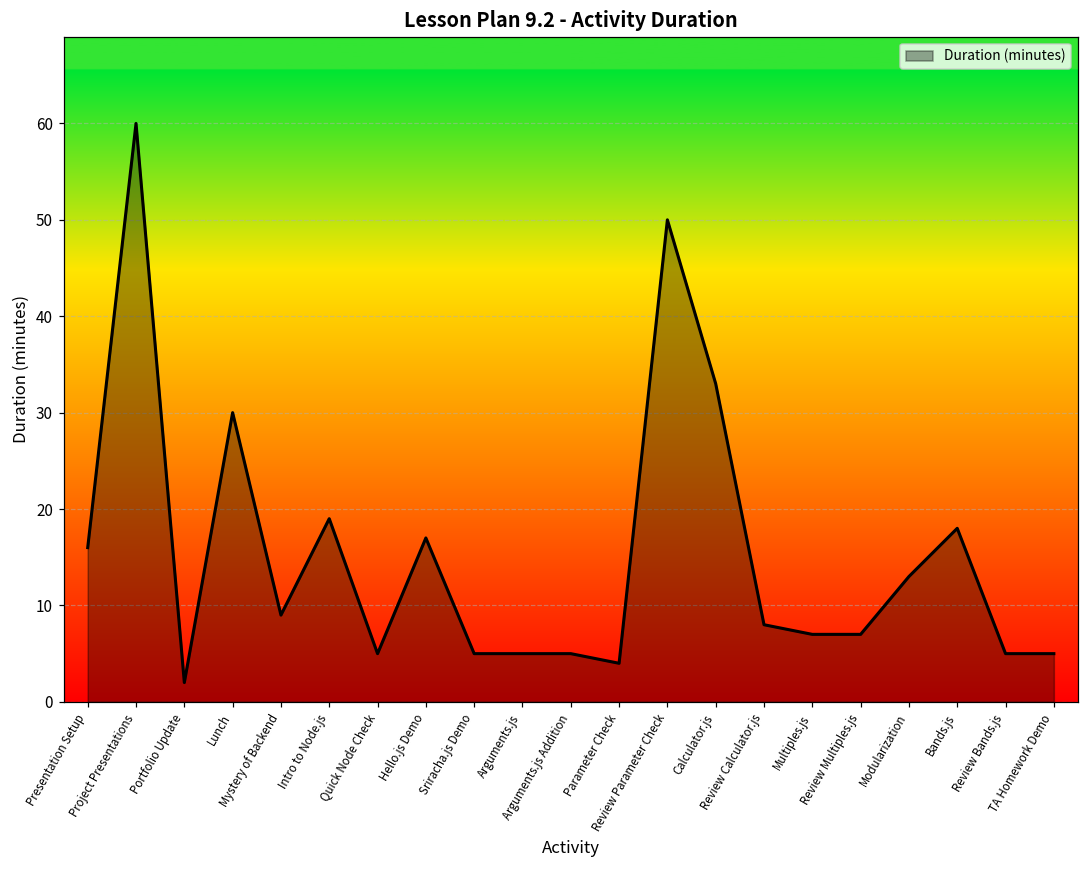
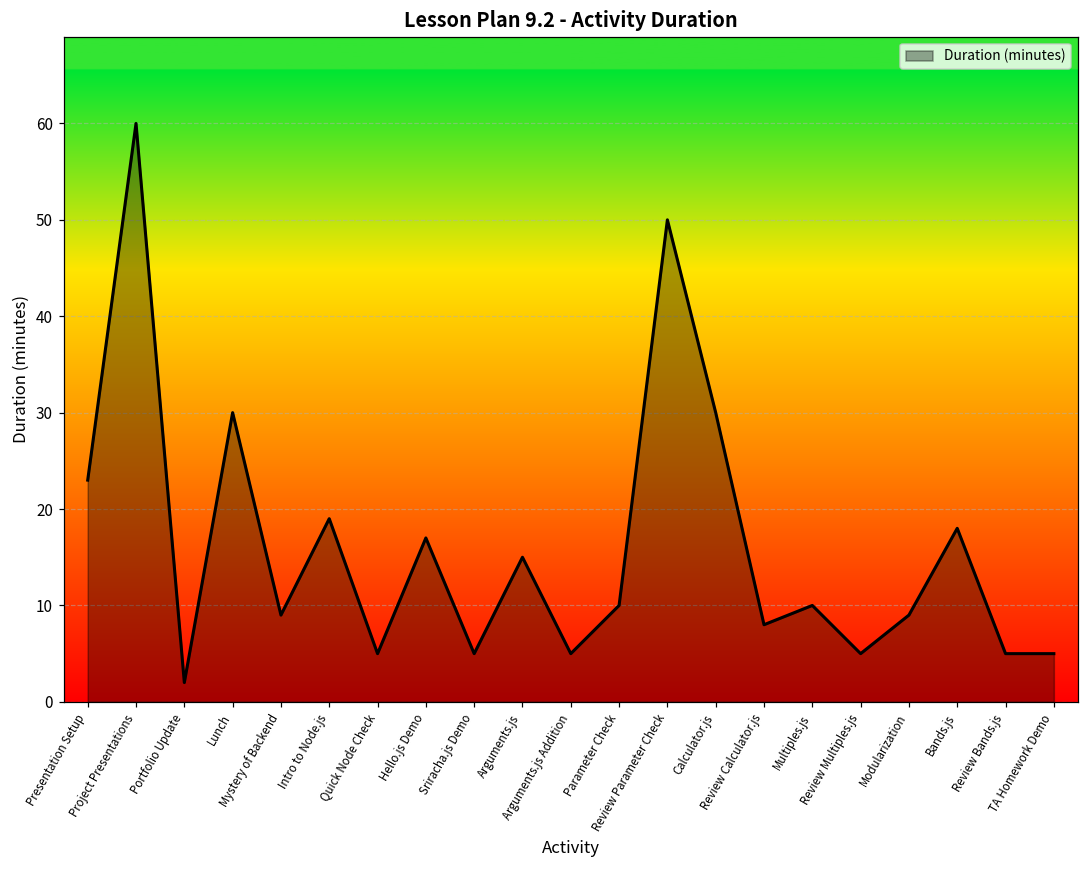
  {
-   "Presentation Setup": 16,
+   "Presentation Setup": 23,
    "Project Presentations": 60,
    "Portfolio Update": 2,
    "Lunch": 30,
    "Mystery of Backend": 9,
    "Intro to Node.js": 19,
    "Quick Node Check": 5,
    "Hello.js Demo": 17,
    "Sriracha.js Demo": 5,
-   "Arguments.js": 5,
+   "Arguments.js": 15,
    "Arguments.js Addition": 5,
-   "Parameter Check": 4,
+   "Parameter Check": 10,
    "Review Parameter Check": 50,
-   "Calculator.js": 33,
+   "Calculator.js": 30,
    "Review Calculator.js": 8,
-   "Multiples.js": 7,
-   "Review Multiples.js": 7,
-   "Modularization": 13,
+   "Multiples.js": 10,
+   "Review Multiples.js": 5,
+   "Modularization": 9,
    "Bands.js": 18,
    "Review Bands.js": 5,
    "TA Homework Demo": 5
  }
